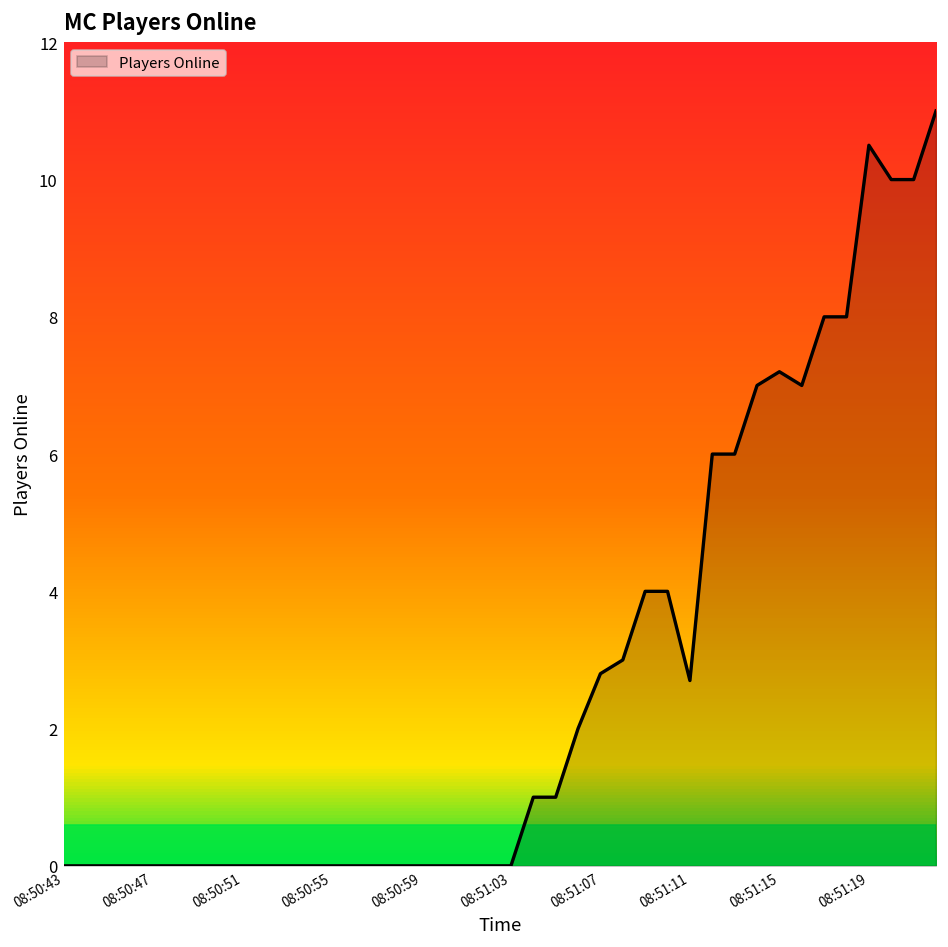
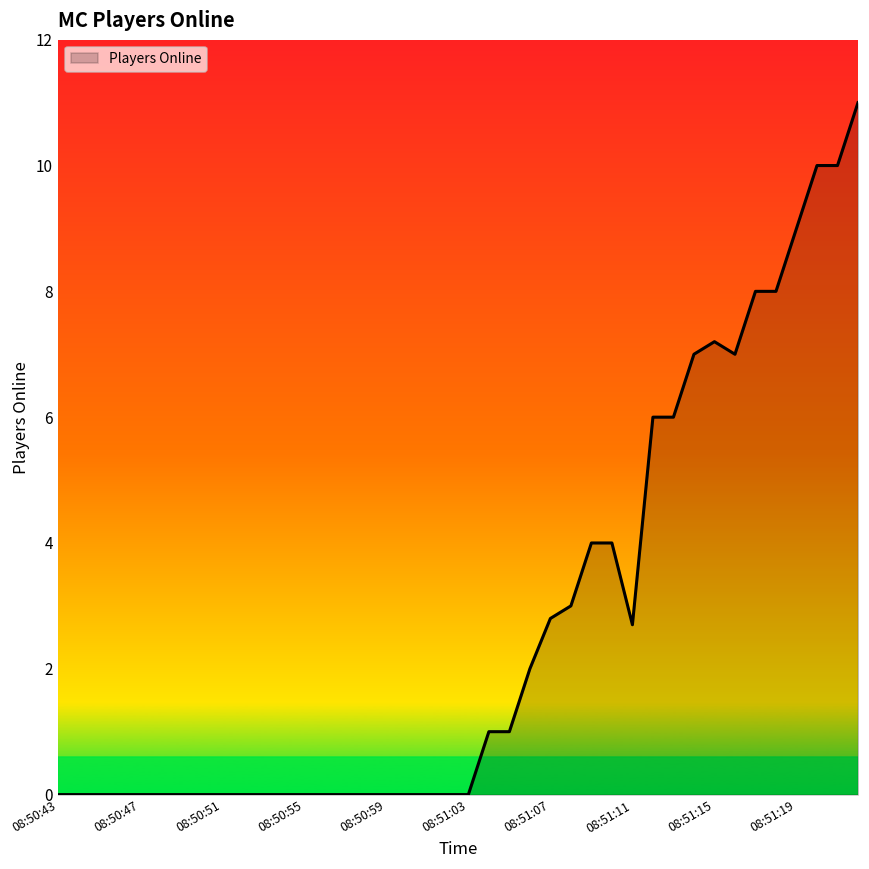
  {
    "08:51:07": 2.8,
    "08:51:11": 2.7,
    "08:51:15": 7.2,
-   "08:51:19": 10.5
+   "08:51:19": 9.0
  }
